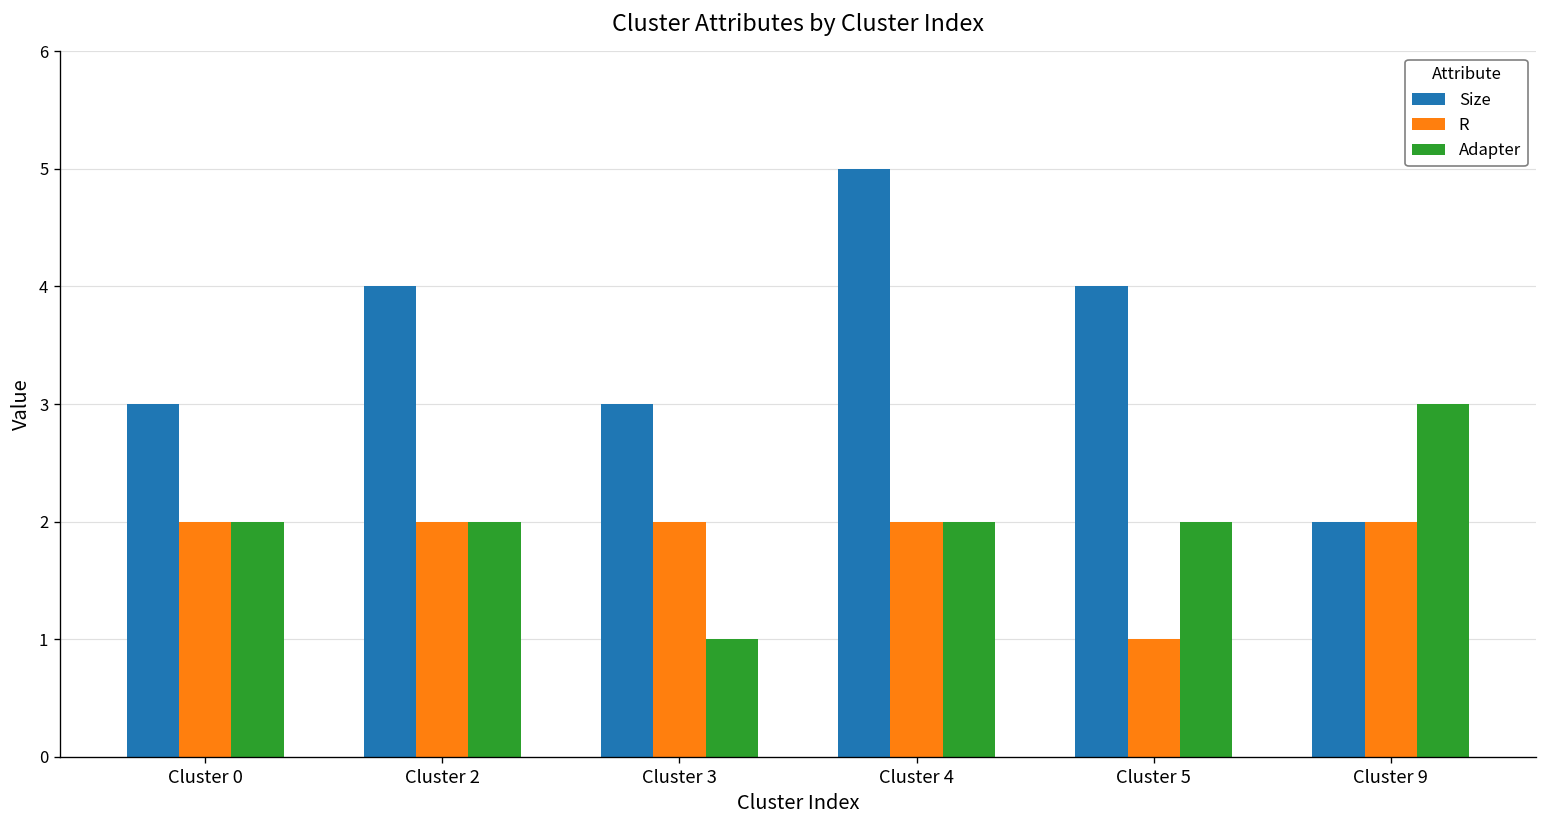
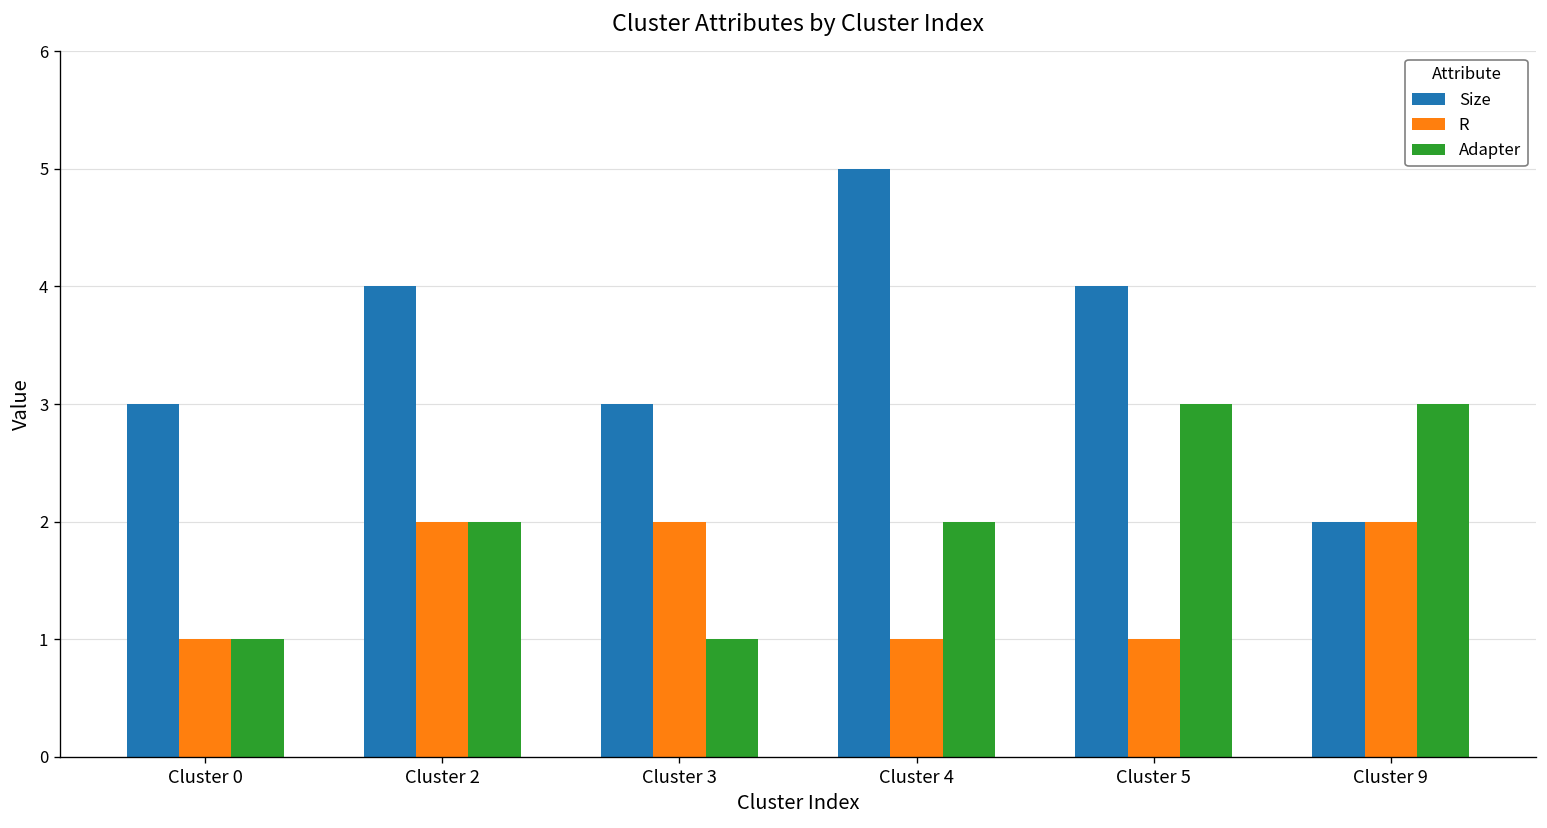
  {
    "Size": {
      "Cluster 0": 3,
      "Cluster 2": 4,
      "Cluster 3": 3,
      "Cluster 4": 5,
      "Cluster 5": 4,
      "Cluster 9": 2
    },
    "R": {
-     "Cluster 0": 2,
+     "Cluster 0": 1,
      "Cluster 2": 2,
      "Cluster 3": 2,
-     "Cluster 4": 2,
+     "Cluster 4": 1,
      "Cluster 5": 1,
      "Cluster 9": 2
    },
    "Adapter": {
-     "Cluster 0": 2,
+     "Cluster 0": 1,
      "Cluster 2": 2,
      "Cluster 3": 1,
      "Cluster 4": 2,
-     "Cluster 5": 2,
+     "Cluster 5": 3,
      "Cluster 9": 3
    }
  }
